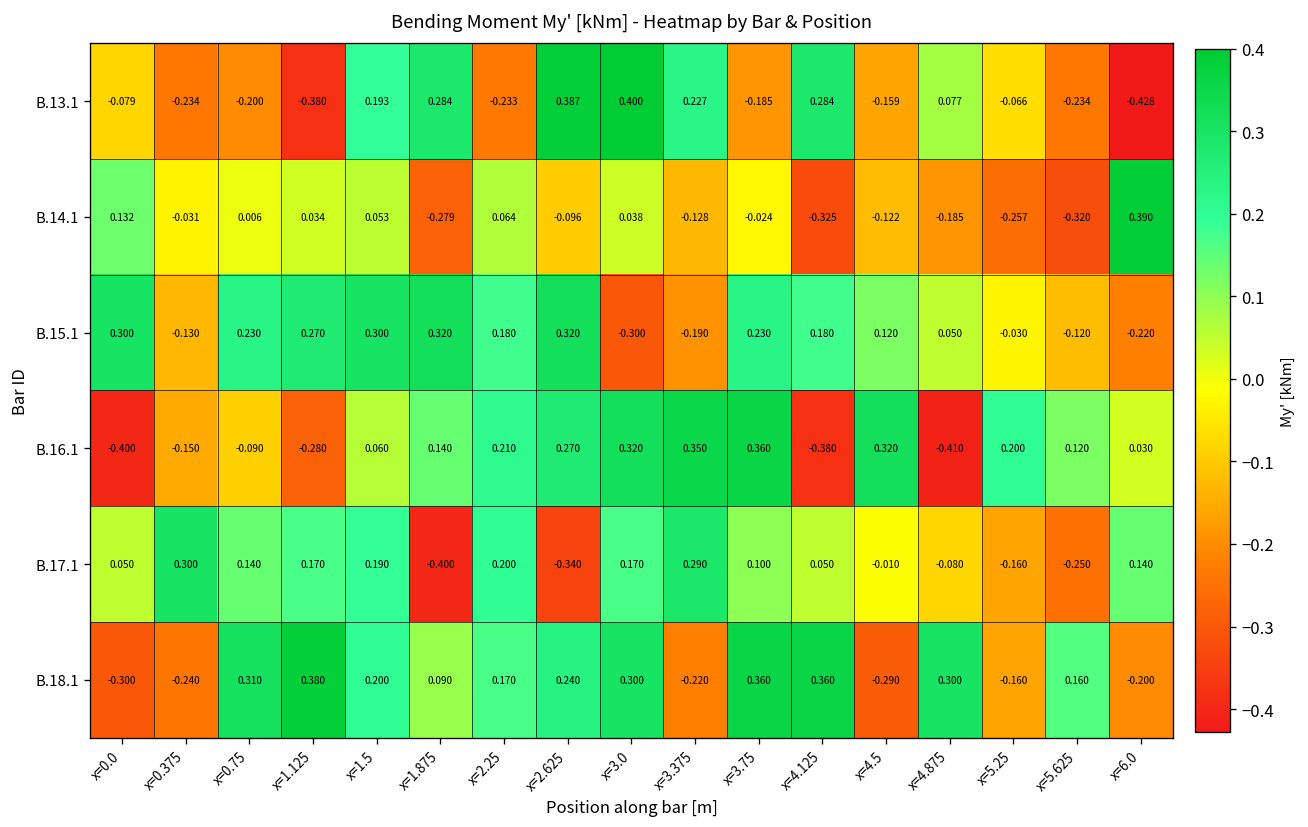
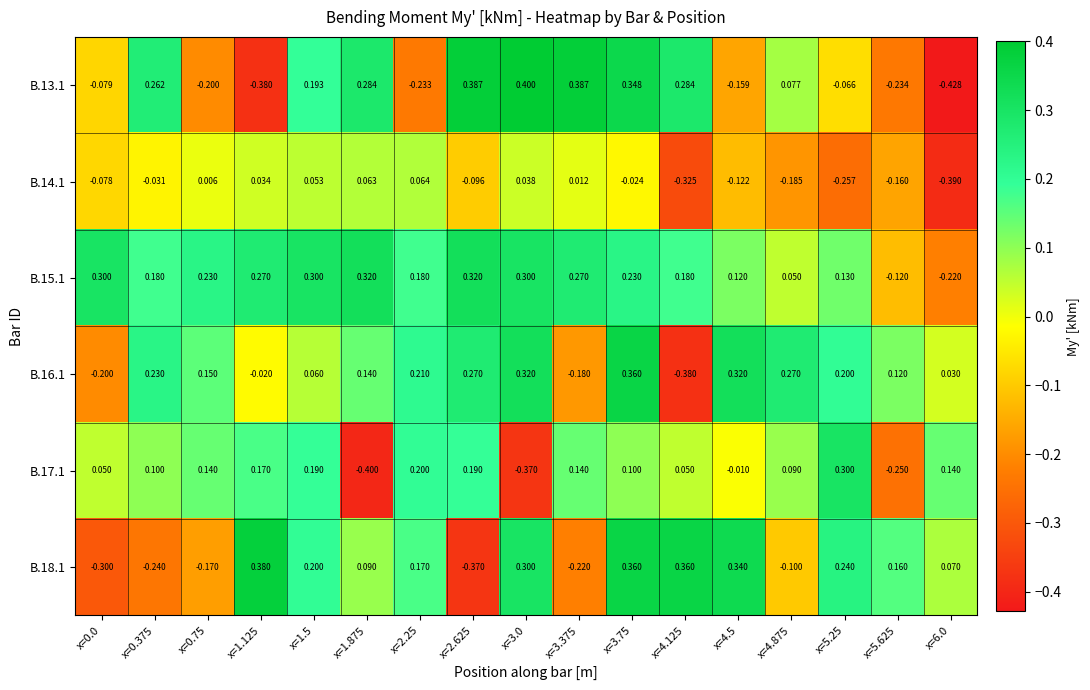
  {
    "B.13.1": {
      "x=0.0": -0.079,
-     "x=0.375": -0.234,
+     "x=0.375": 0.262,
      "x=0.75": -0.200,
      "x=1.125": -0.380,
      "x=1.5": 0.193,
      "x=1.875": 0.284,
      "x=2.25": -0.233,
      "x=2.625": 0.387,
      "x=3.0": 0.400,
-     "x=3.375": 0.227,
-     "x=3.75": -0.185,
+     "x=3.375": 0.387,
+     "x=3.75": 0.348,
      "x=4.125": 0.284,
      "x=4.5": -0.159,
      "x=4.875": 0.077,
      "x=5.25": -0.066,
      "x=5.625": -0.234,
      "x=6.0": -0.428
    },
    "B.14.1": {
-     "x=0.0": 0.132,
+     "x=0.0": -0.078,
      "x=0.375": -0.031,
      "x=0.75": 0.006,
      "x=1.125": 0.034,
      "x=1.5": 0.053,
-     "x=1.875": -0.279,
+     "x=1.875": 0.063,
      "x=2.25": 0.064,
      "x=2.625": -0.096,
      "x=3.0": 0.038,
-     "x=3.375": -0.128,
+     "x=3.375": 0.012,
      "x=3.75": -0.024,
      "x=4.125": -0.325,
      "x=4.5": -0.122,
      "x=4.875": -0.185,
      "x=5.25": -0.257,
-     "x=5.625": -0.320,
-     "x=6.0": 0.390
+     "x=5.625": -0.160,
+     "x=6.0": -0.390
    },
    "B.15.1": {
      "x=0.0": 0.300,
-     "x=0.375": -0.130,
+     "x=0.375": 0.180,
      "x=0.75": 0.230,
      "x=1.125": 0.270,
      "x=1.5": 0.300,
      "x=1.875": 0.320,
      "x=2.25": 0.180,
      "x=2.625": 0.320,
-     "x=3.0": -0.300,
-     "x=3.375": -0.190,
+     "x=3.0": 0.300,
+     "x=3.375": 0.270,
      "x=3.75": 0.230,
      "x=4.125": 0.180,
      "x=4.5": 0.120,
      "x=4.875": 0.050,
-     "x=5.25": -0.030,
+     "x=5.25": 0.130,
      "x=5.625": -0.120,
      "x=6.0": -0.220
    },
    "B.16.1": {
-     "x=0.0": -0.400,
-     "x=0.375": -0.150,
-     "x=0.75": -0.090,
-     "x=1.125": -0.280,
+     "x=0.0": -0.200,
+     "x=0.375": 0.230,
+     "x=0.75": 0.150,
+     "x=1.125": -0.020,
      "x=1.5": 0.060,
      "x=1.875": 0.140,
      "x=2.25": 0.210,
      "x=2.625": 0.270,
      "x=3.0": 0.320,
-     "x=3.375": 0.350,
+     "x=3.375": -0.180,
      "x=3.75": 0.360,
      "x=4.125": -0.380,
      "x=4.5": 0.320,
-     "x=4.875": -0.410,
+     "x=4.875": 0.270,
      "x=5.25": 0.200,
      "x=5.625": 0.120,
      "x=6.0": 0.030
    },
    "B.17.1": {
      "x=0.0": 0.050,
-     "x=0.375": 0.300,
+     "x=0.375": 0.100,
      "x=0.75": 0.140,
      "x=1.125": 0.170,
      "x=1.5": 0.190,
      "x=1.875": -0.400,
      "x=2.25": 0.200,
-     "x=2.625": -0.340,
-     "x=3.0": 0.170,
-     "x=3.375": 0.290,
+     "x=2.625": 0.190,
+     "x=3.0": -0.370,
+     "x=3.375": 0.140,
      "x=3.75": 0.100,
      "x=4.125": 0.050,
      "x=4.5": -0.010,
-     "x=4.875": -0.080,
-     "x=5.25": -0.160,
+     "x=4.875": 0.090,
+     "x=5.25": 0.300,
      "x=5.625": -0.250,
      "x=6.0": 0.140
    },
    "B.18.1": {
      "x=0.0": -0.300,
      "x=0.375": -0.240,
-     "x=0.75": 0.310,
+     "x=0.75": -0.170,
      "x=1.125": 0.380,
      "x=1.5": 0.200,
      "x=1.875": 0.090,
      "x=2.25": 0.170,
-     "x=2.625": 0.240,
+     "x=2.625": -0.370,
      "x=3.0": 0.300,
      "x=3.375": -0.220,
      "x=3.75": 0.360,
      "x=4.125": 0.360,
-     "x=4.5": -0.290,
-     "x=4.875": 0.300,
-     "x=5.25": -0.160,
+     "x=4.5": 0.340,
+     "x=4.875": -0.100,
+     "x=5.25": 0.240,
      "x=5.625": 0.160,
-     "x=6.0": -0.200
+     "x=6.0": 0.070
    }
  }
